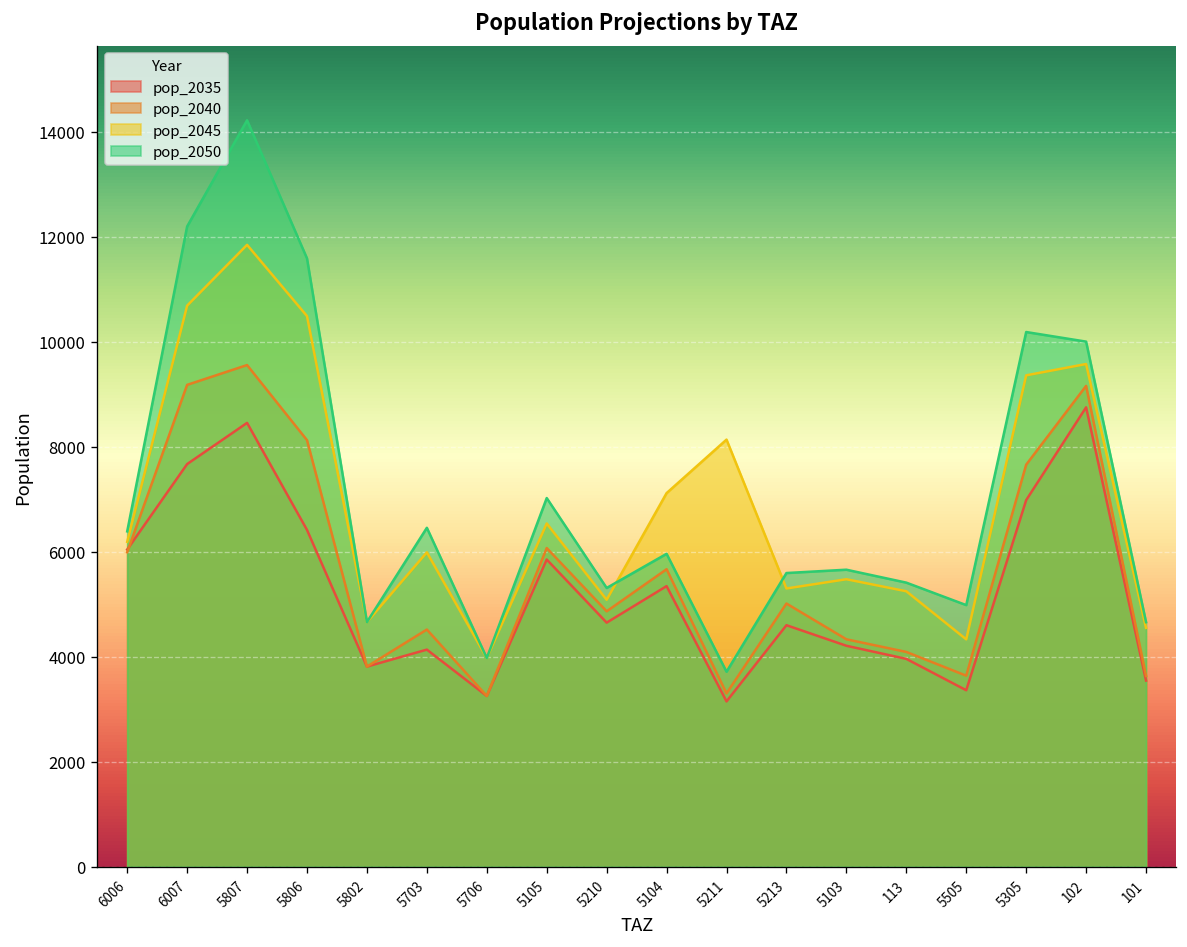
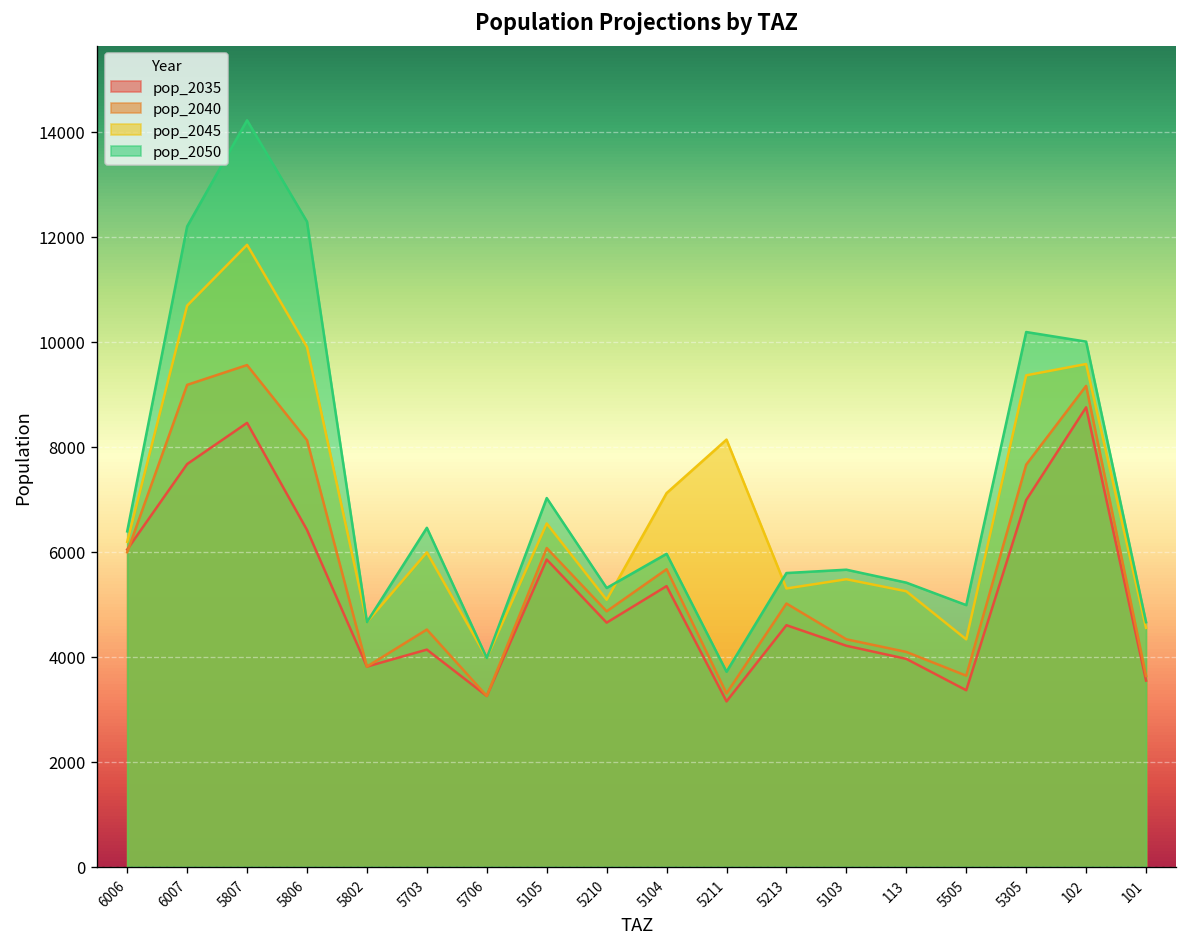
  {
    "pop_2045": {
      "6006": 6200,
      "6007": 10700,
      "5807": 11800,
-     "5806": 10500,
+     "5806": 9900,
      "5703": 6000,
      "5105": 6500,
      "5210": 5100,
      "5104": 7100,
      "5211": 8100,
      "5213": 5300,
      "5103": 5500,
      "113": 5200,
      "5505": 4300,
      "5305": 9400,
      "102": 9600,
      "101": 4600
    },
    "pop_2050": {
      "6006": 6400,
      "6007": 12200,
      "5807": 14200,
-     "5806": 11600,
+     "5806": 12300,
      "5703": 6500,
      "5105": 7000,
      "5210": 5300,
      "5104": 6000,
      "5211": 3700,
      "5213": 5600,
      "5103": 5700,
      "113": 5400,
      "5505": 5000,
      "5305": 10200,
      "102": 10000,
      "101": 4700
    }
  }
